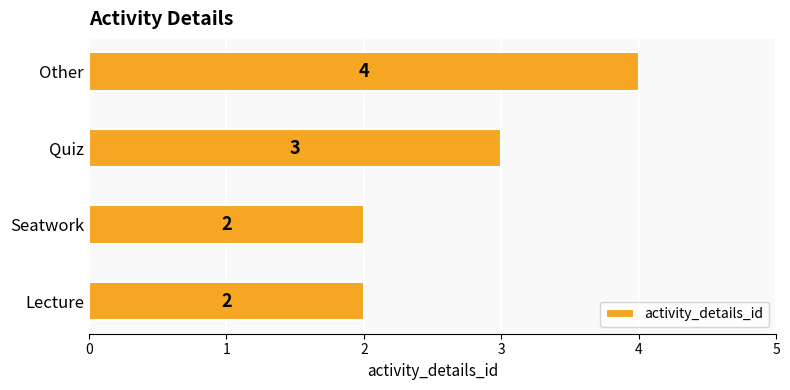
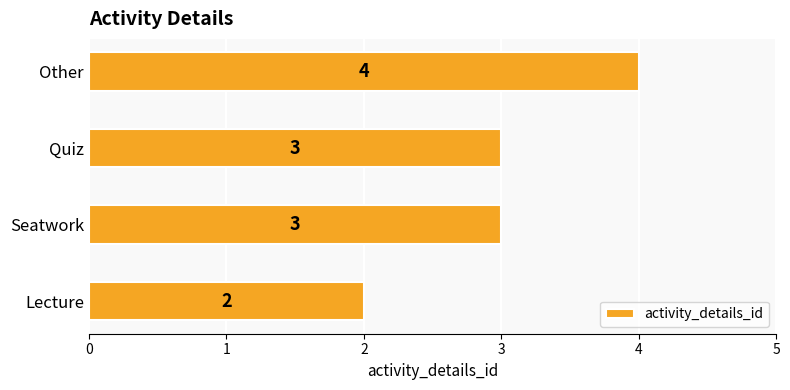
  {
    "Other": 4,
    "Quiz": 3,
-   "Seatwork": 2,
+   "Seatwork": 3,
    "Lecture": 2
  }
